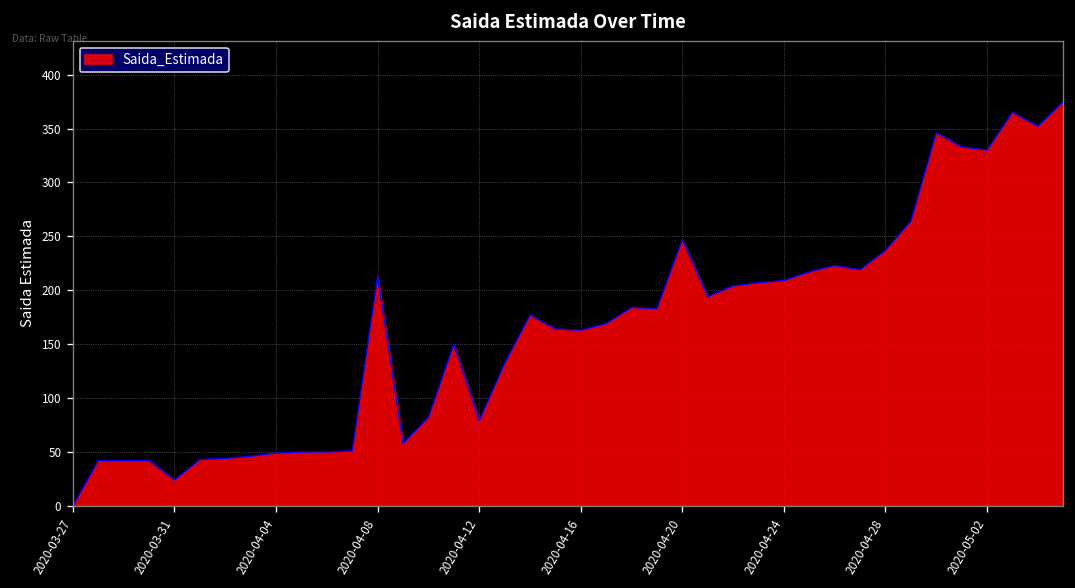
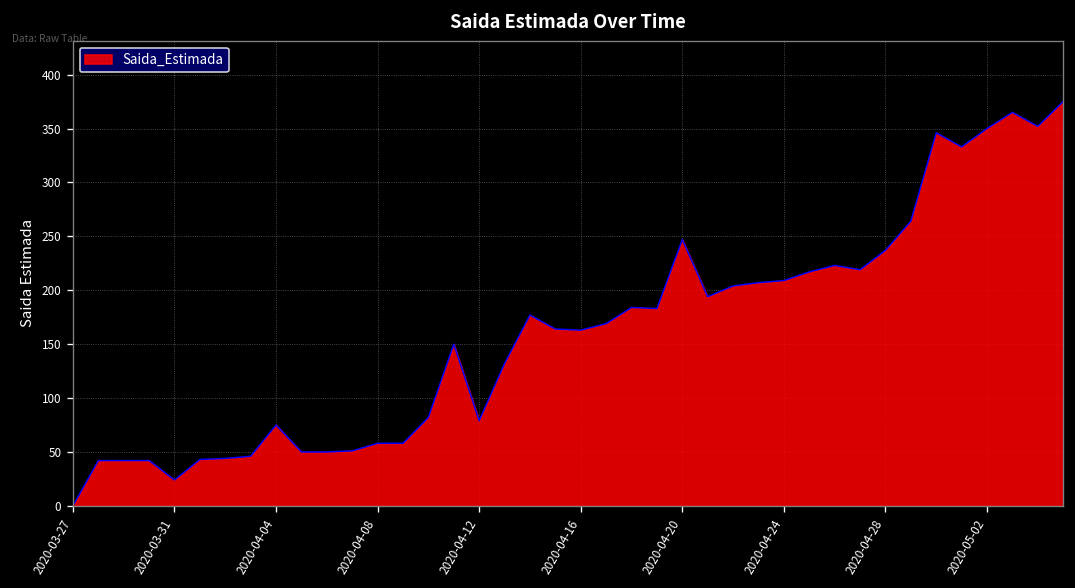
  {
    "2020-03-27": 0,
    "2020-03-31": 20,
-   "2020-04-04": 50,
-   "2020-04-08": 210,
+   "2020-04-04": 80,
+   "2020-04-08": 60,
    "2020-04-12": 80,
    "2020-04-16": 160,
    "2020-04-20": 250,
    "2020-04-24": 210,
    "2020-04-28": 240,
-   "2020-05-02": 330
+   "2020-05-02": 350
  }
